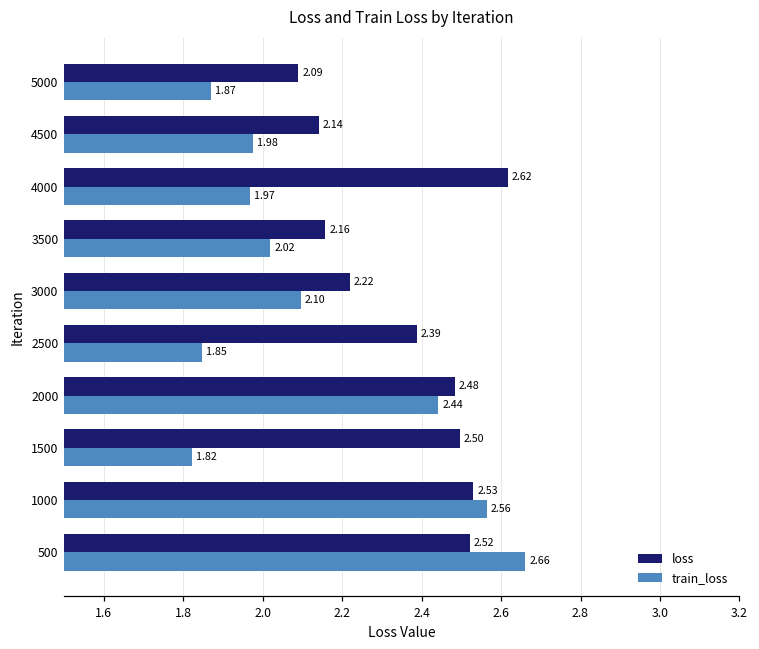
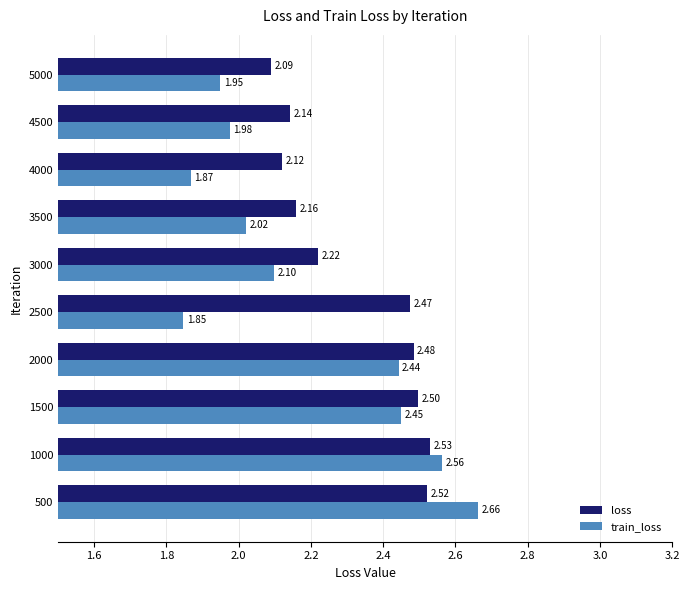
  {
    "loss": {
      "5000": 2.09,
      "4500": 2.14,
-     "4000": 2.62,
+     "4000": 2.12,
      "3500": 2.16,
      "3000": 2.22,
-     "2500": 2.39,
+     "2500": 2.47,
      "2000": 2.48,
      "1500": 2.50,
      "1000": 2.53,
      "500": 2.52
    },
    "train_loss": {
-     "5000": 1.87,
+     "5000": 1.95,
      "4500": 1.98,
-     "4000": 1.97,
+     "4000": 1.87,
      "3500": 2.02,
      "3000": 2.10,
      "2500": 1.85,
      "2000": 2.44,
-     "1500": 1.82,
+     "1500": 2.45,
      "1000": 2.56,
      "500": 2.66
    }
  }
